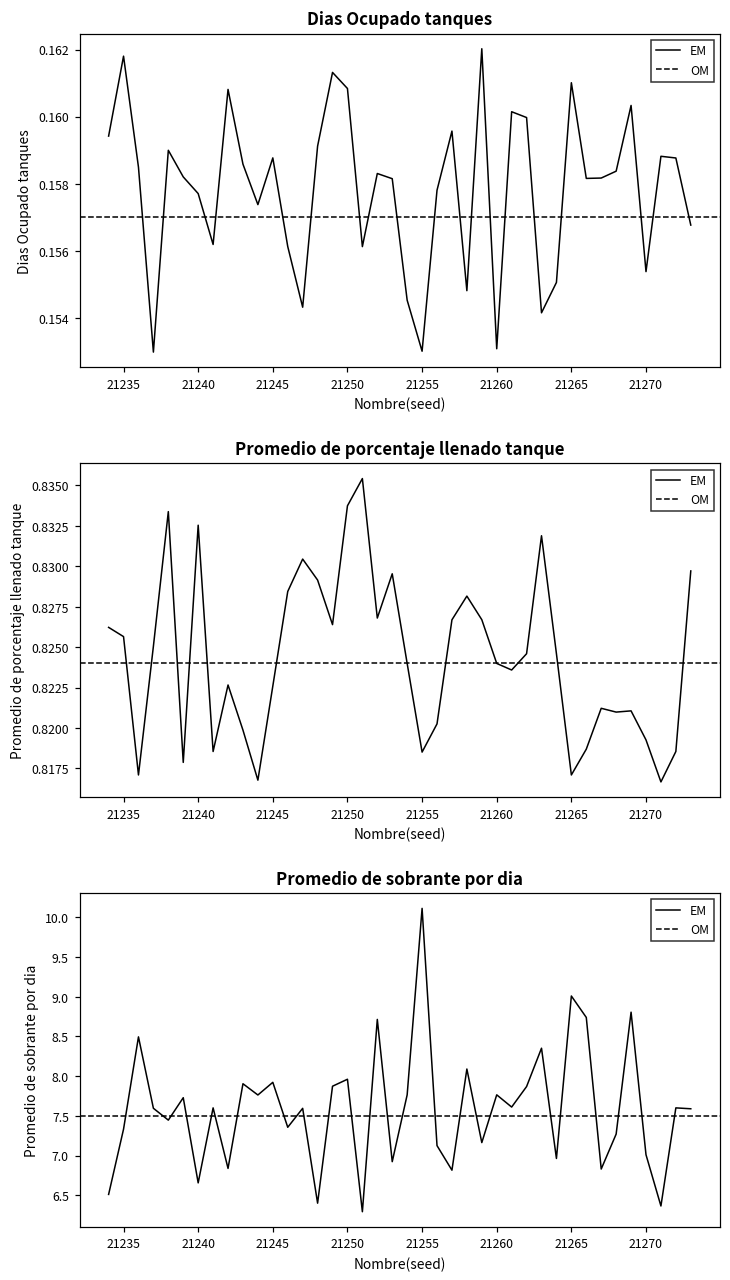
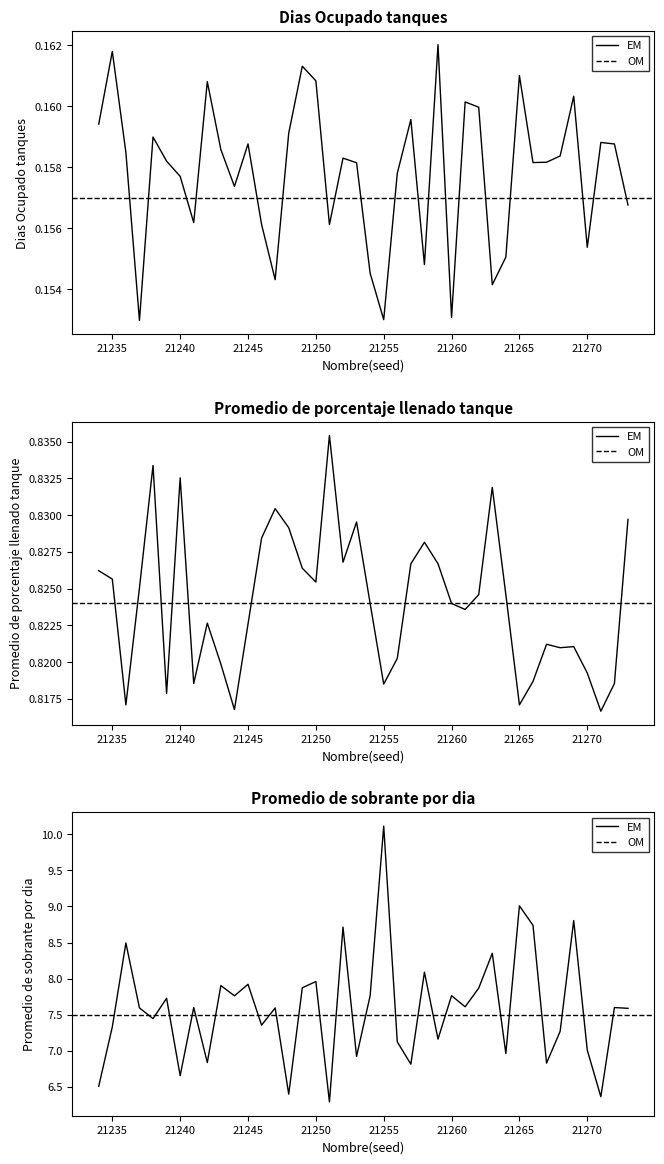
  {
    "Dias Ocupado tanques": {
      "21235": 0.1618,
      "21240": 0.1577,
      "21245": 0.1588,
      "21250": 0.1608,
      "21255": 0.1530,
      "21260": 0.1531,
      "21265": 0.1610,
      "21270": 0.1554
    },
    "Promedio de porcentaje llenado tanque": {
      "21235": 0.8257,
      "21240": 0.8325,
      "21245": 0.8226,
-     "21250": 0.8337,
+     "21250": 0.8255,
      "21255": 0.8185,
      "21260": 0.8240,
      "21265": 0.8171,
      "21270": 0.8193
    },
    "Promedio de sobrante por dia": {
      "21235": 7.3,
      "21240": 6.7,
      "21245": 7.9,
      "21250": 8.0,
      "21255": 10.1,
      "21260": 7.8,
      "21265": 9.0,
      "21270": 7.0
    }
  }
